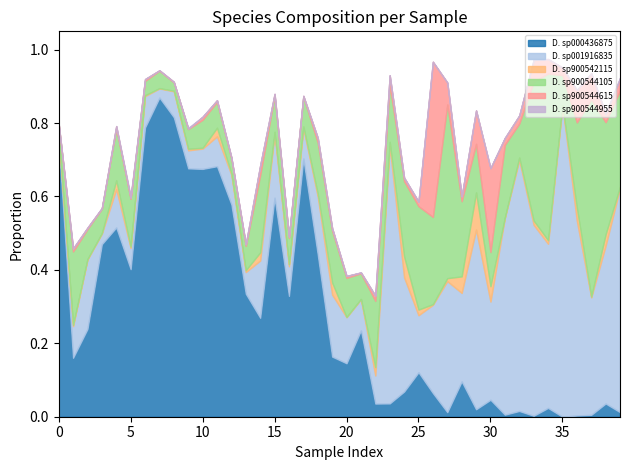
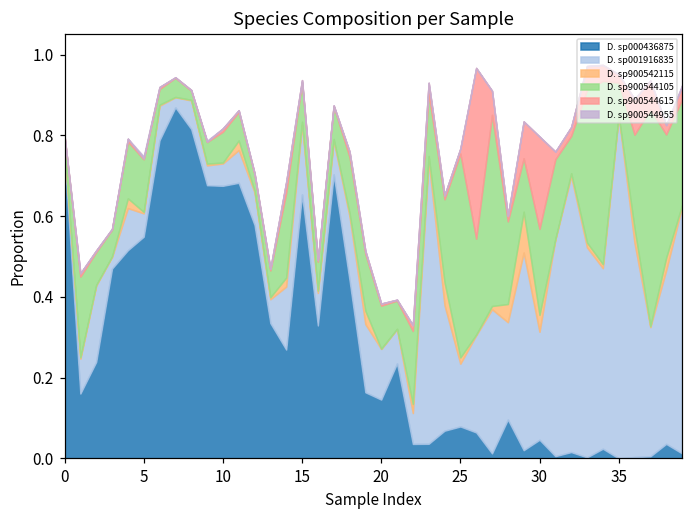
  {
    "D. sp000436875": {
      "0": 0.75,
-     "5": 0.40,
+     "5": 0.55,
      "10": 0.68,
-     "15": 0.60,
+     "15": 0.65,
      "20": 0.15,
-     "25": 0.12,
+     "25": 0.08,
      "30": 0.05
    },
    "D. sp900544105": {
      "10": 0.08,
-     "25": 0.28,
-     "30": 0.09
+     "25": 0.51,
+     "30": 0.21
    }
  }
